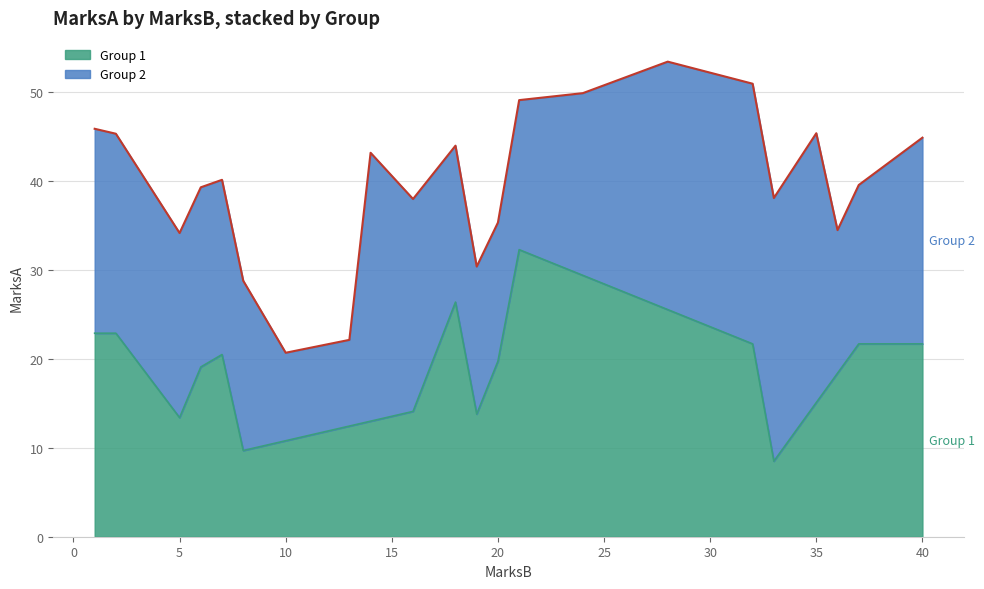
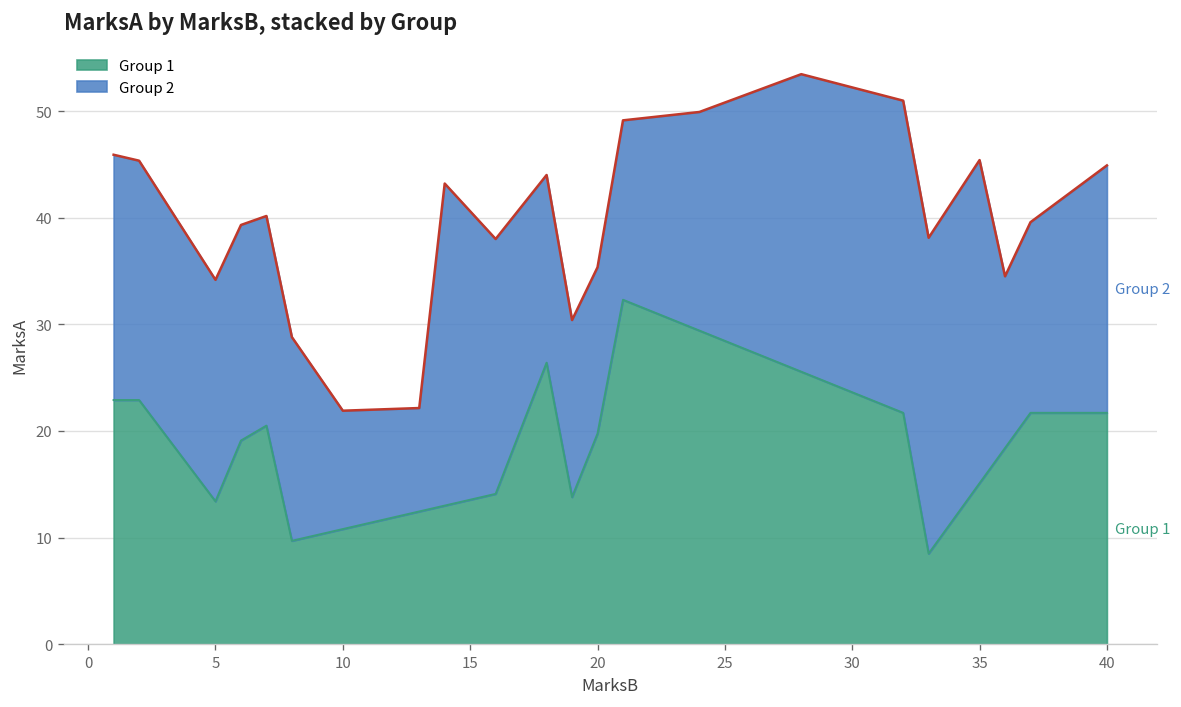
  {
    "Group 1": {
      "5": 13,
      "10": 11,
      "20": 20,
      "35": 15,
      "40": 22
    },
    "Group 2": {
      "5": 21,
-     "10": 10,
+     "10": 11,
      "20": 16,
      "35": 30,
      "40": 23
    }
  }
